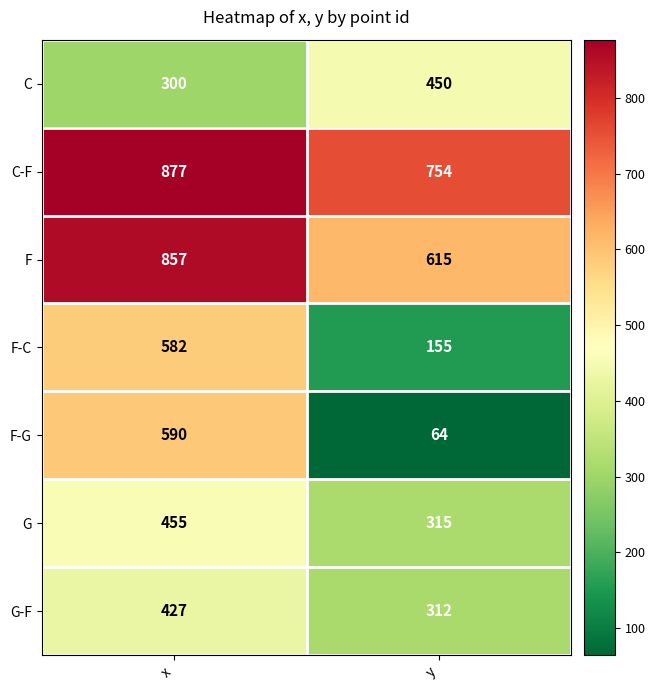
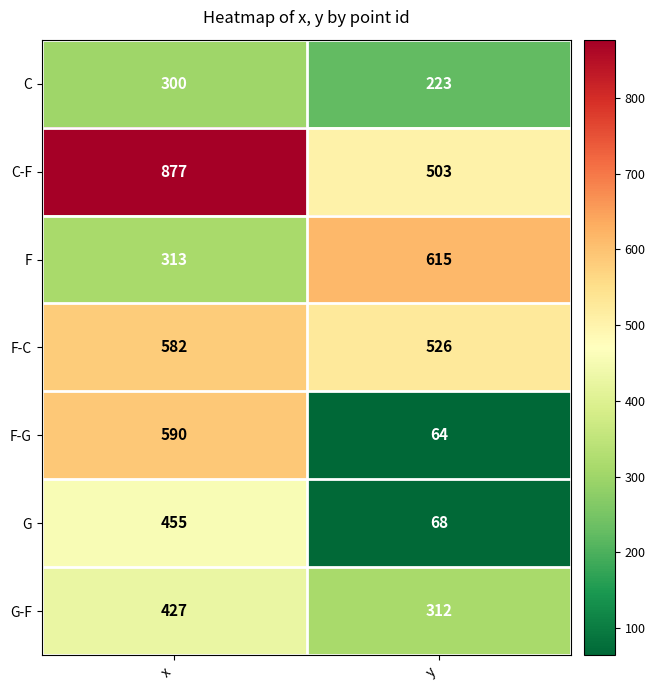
  {
    "C": {
      "x": 300,
-     "y": 450
+     "y": 223
    },
    "C-F": {
      "x": 877,
-     "y": 754
+     "y": 503
    },
    "F": {
-     "x": 857,
+     "x": 313,
      "y": 615
    },
    "F-C": {
      "x": 582,
-     "y": 155
+     "y": 526
    },
    "F-G": {
      "x": 590,
      "y": 64
    },
    "G": {
      "x": 455,
-     "y": 315
+     "y": 68
    },
    "G-F": {
      "x": 427,
      "y": 312
    }
  }
